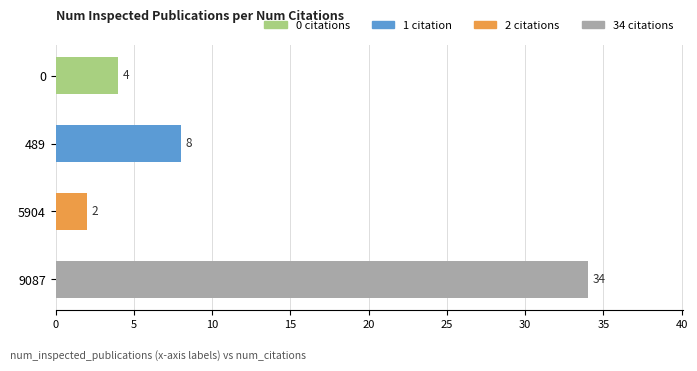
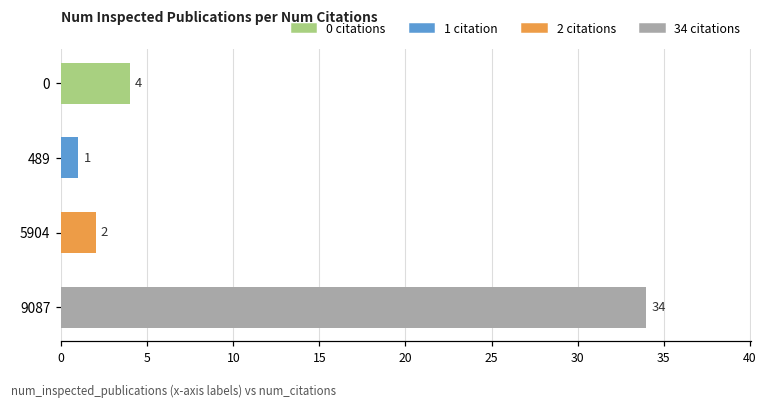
  {
    "0": 4,
-   "489": 8,
+   "489": 1,
    "5904": 2,
    "9087": 34
  }
